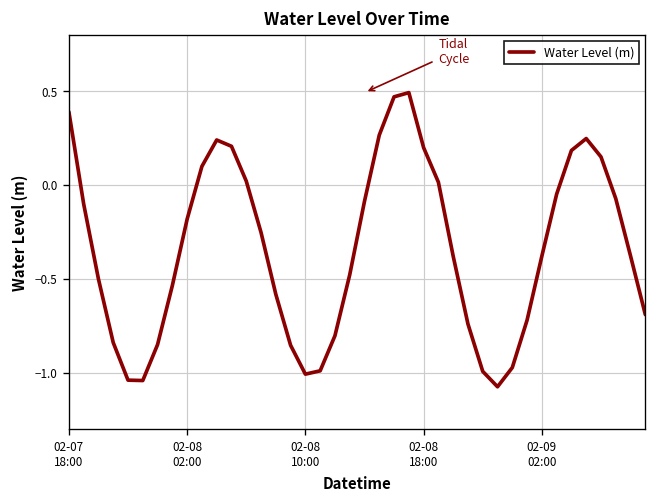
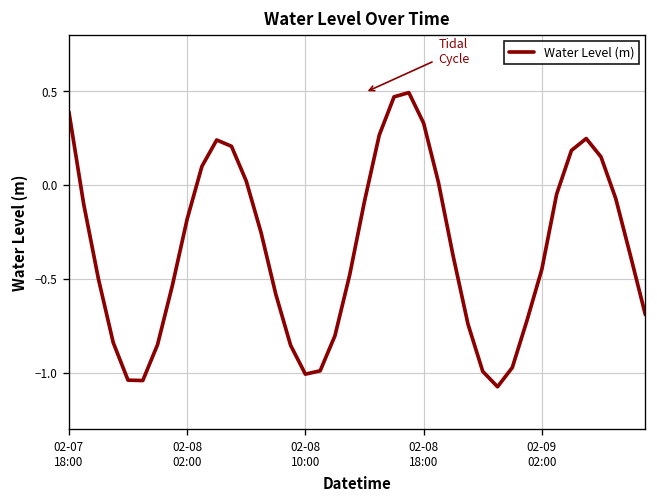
  {
    "02-07 18:00": 0.39,
    "02-08 02:00": -0.18,
    "02-08 10:00": -1.01,
-   "02-08 18:00": 0.20,
-   "02-09 02:00": -0.38
+   "02-08 18:00": 0.33,
+   "02-09 02:00": -0.45
  }
